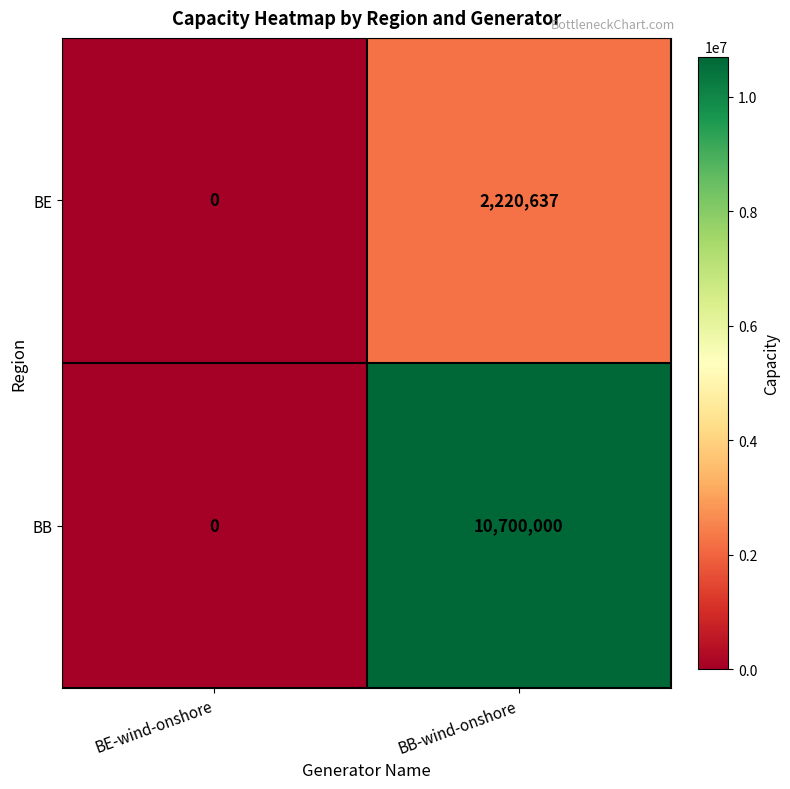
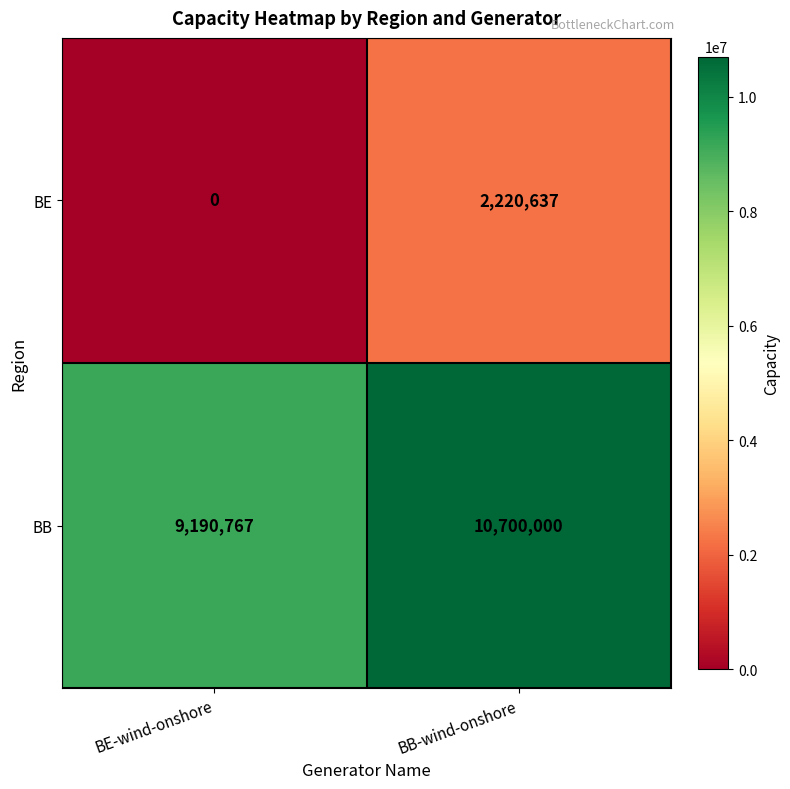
  {
    "BE": {
      "BE-wind-onshore": "0",
      "BB-wind-onshore": "2,220,637"
    },
    "BB": {
-     "BE-wind-onshore": "0",
+     "BE-wind-onshore": "9,190,767",
      "BB-wind-onshore": "10,700,000"
    }
  }
